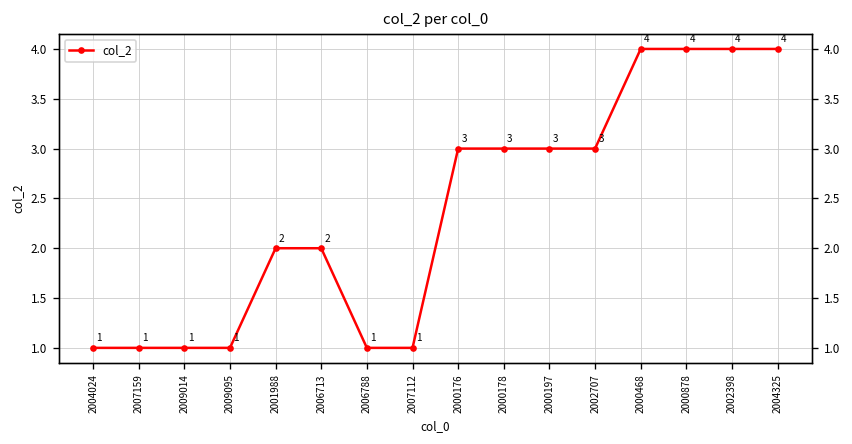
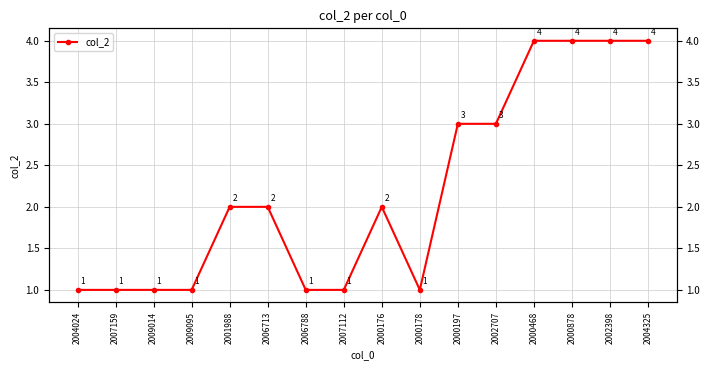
  {
    "2004024": 1,
    "2007159": 1,
    "2009014": 1,
    "2009095": 1,
    "2001988": 2,
    "2006713": 2,
    "2006788": 1,
    "2007112": 1,
-   "2000176": 3,
-   "2000178": 3,
+   "2000176": 2,
+   "2000178": 1,
    "2000197": 3,
    "2002707": 3,
    "2000468": 4,
    "2000878": 4,
    "2002398": 4,
    "2004325": 4
  }
